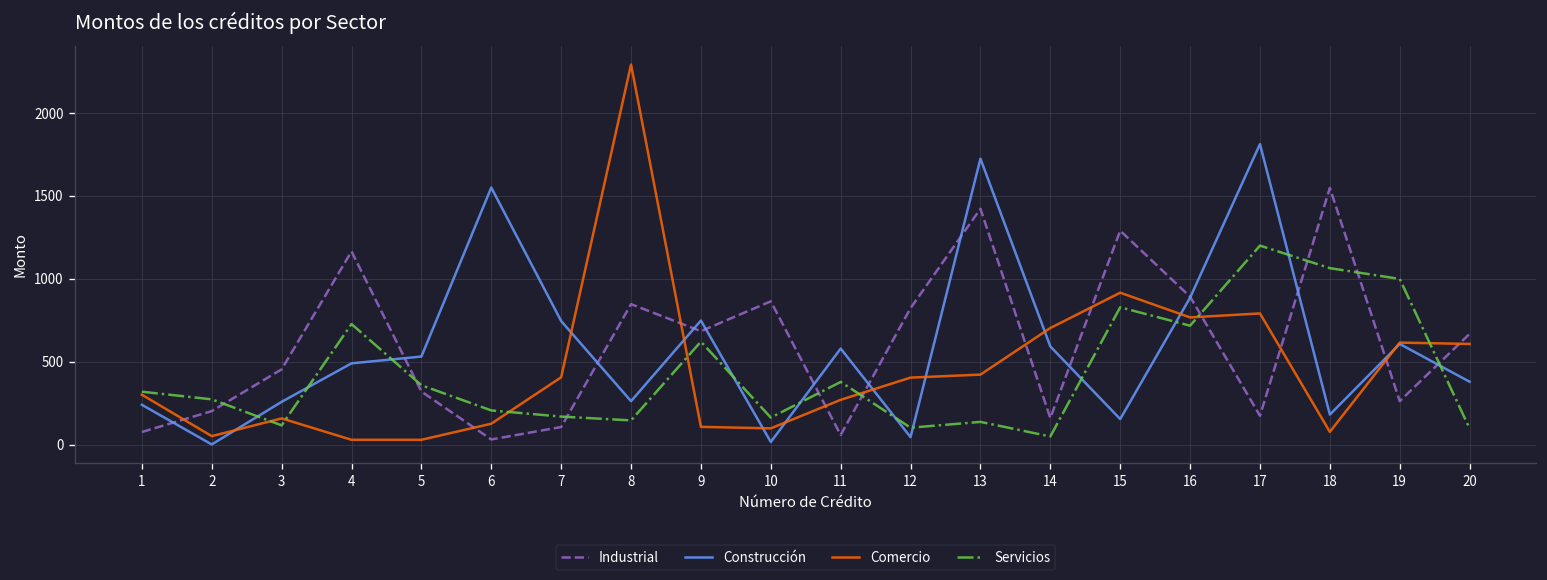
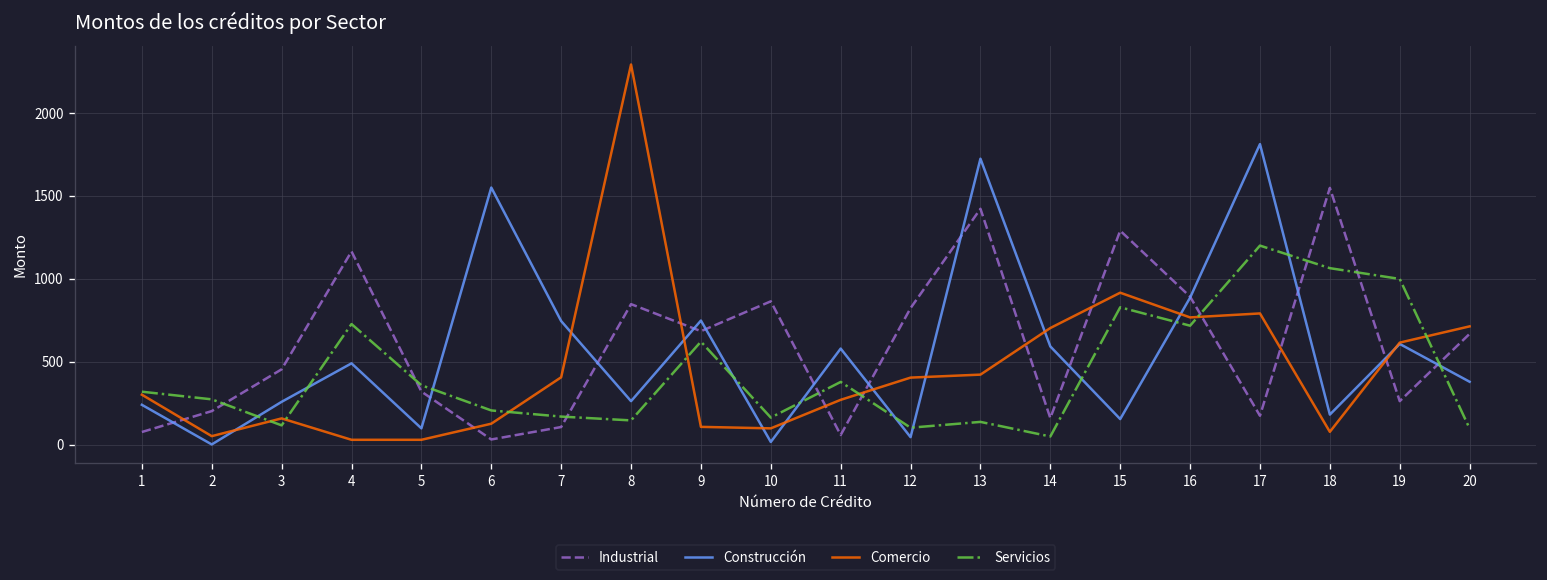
  {
    "Industrial": {
      "1": 80,
      "2": 200,
      "3": 450,
      "4": 1170,
      "5": 320,
      "6": 30,
      "7": 110,
      "8": 850,
      "9": 680,
      "10": 860,
      "11": 60,
      "12": 820,
      "13": 1420,
      "14": 160,
      "15": 1290,
      "17": 170,
      "18": 1550,
      "19": 260,
      "20": 670
    },
    "Construcción": {
      "1": 240,
      "2": 0,
      "3": 260,
      "4": 490,
-     "5": 530,
+     "5": 100,
      "6": 1550,
      "7": 750,
      "8": 260,
      "9": 750,
      "10": 20,
      "11": 580,
      "12": 50,
      "13": 1720,
      "14": 590,
      "15": 150,
      "17": 1810,
      "18": 180,
      "20": 380
    },
    "Comercio": {
      "2": 50,
      "3": 160,
      "4": 30,
      "5": 30,
      "6": 130,
      "7": 410,
      "8": 2290,
      "9": 110,
      "10": 100,
      "11": 270,
      "12": 400,
      "13": 420,
      "14": 700,
      "15": 920,
      "16": 770,
      "17": 790,
      "18": 80,
-     "20": 610
+     "20": 710
    },
    "Servicios": {
      "2": 270,
      "3": 120,
      "4": 730,
      "5": 360,
      "6": 210,
      "7": 170,
      "8": 150,
      "9": 620,
      "10": 160,
      "11": 380,
      "12": 100,
      "13": 140,
      "14": 50,
      "15": 830,
      "16": 720,
      "17": 1200,
      "18": 1060,
      "19": 1000,
      "20": 100
    }
  }
